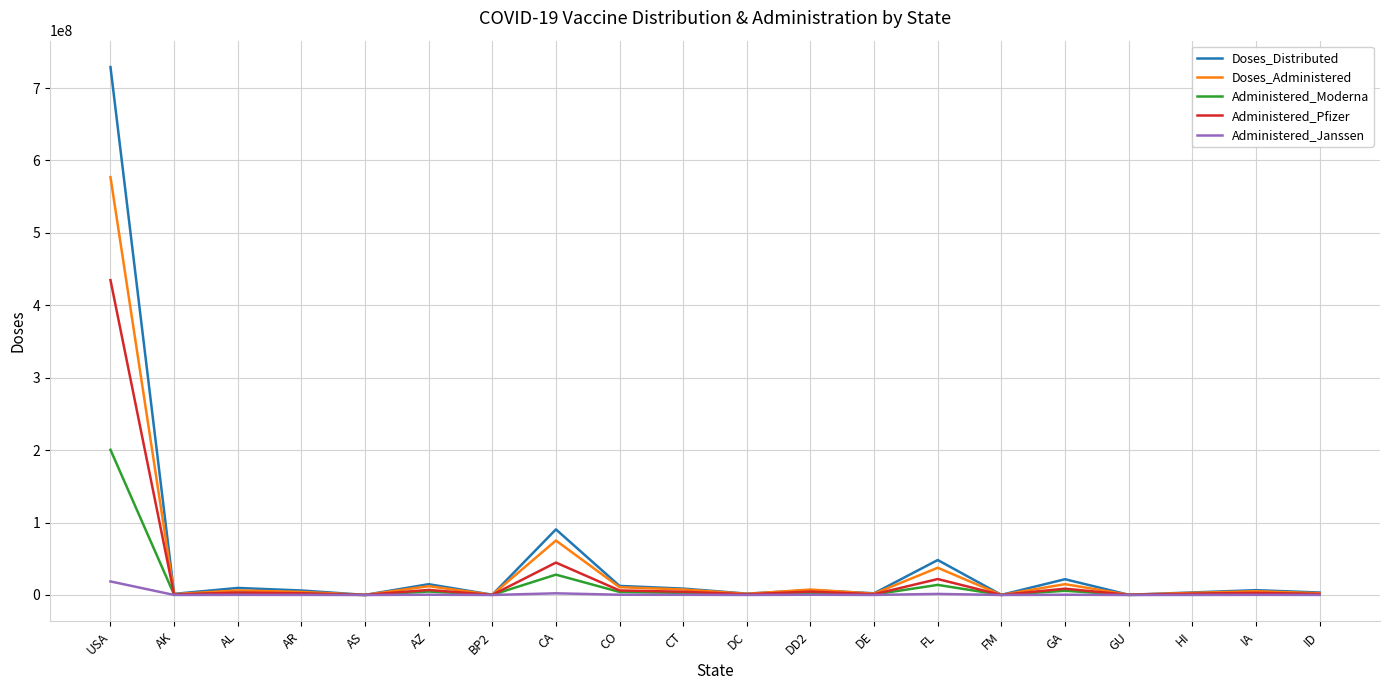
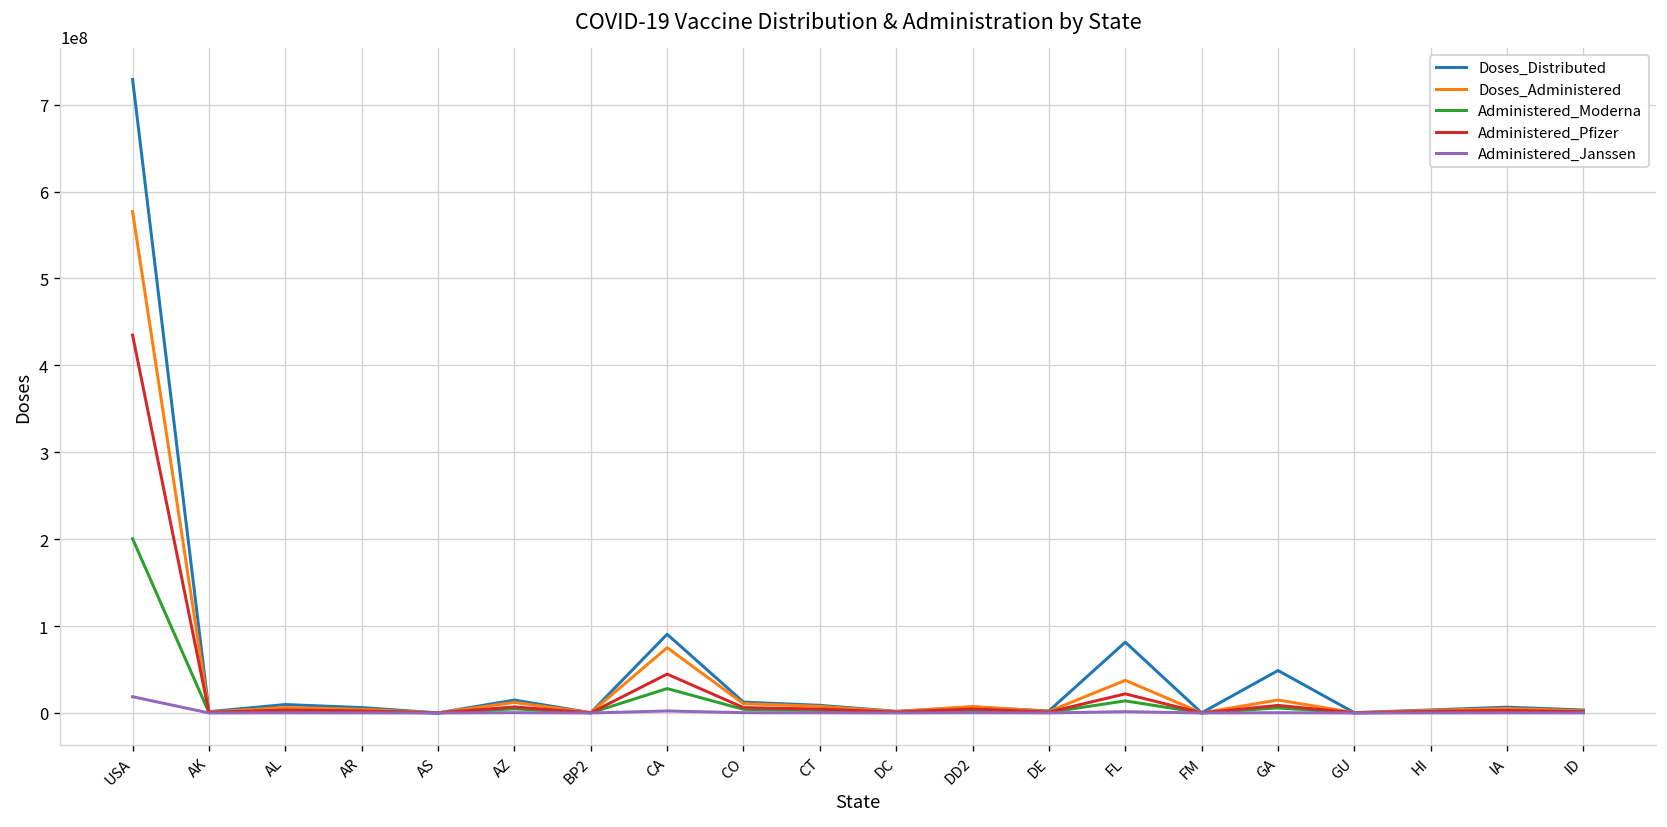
  {
    "Doses_Distributed": {
      "USA": 730000000,
      "CA": 90000000,
-     "FL": 50000000,
-     "GA": 20000000
+     "FL": 80000000,
+     "GA": 50000000
    },
    "Doses_Administered": {
      "USA": 580000000,
      "CA": 80000000,
      "FL": 40000000,
      "GA": 10000000
    },
    "Administered_Moderna": {
      "USA": 200000000,
      "CA": 30000000,
      "FL": 10000000
    },
    "Administered_Pfizer": {
      "USA": 430000000,
      "CA": 40000000,
      "FL": 20000000
    },
    "Administered_Janssen": {
      "USA": 20000000,
      "AZ": 0,
      "CA": 0,
      "CO": 0,
      "FL": 0,
      "GA": 0
    }
  }
